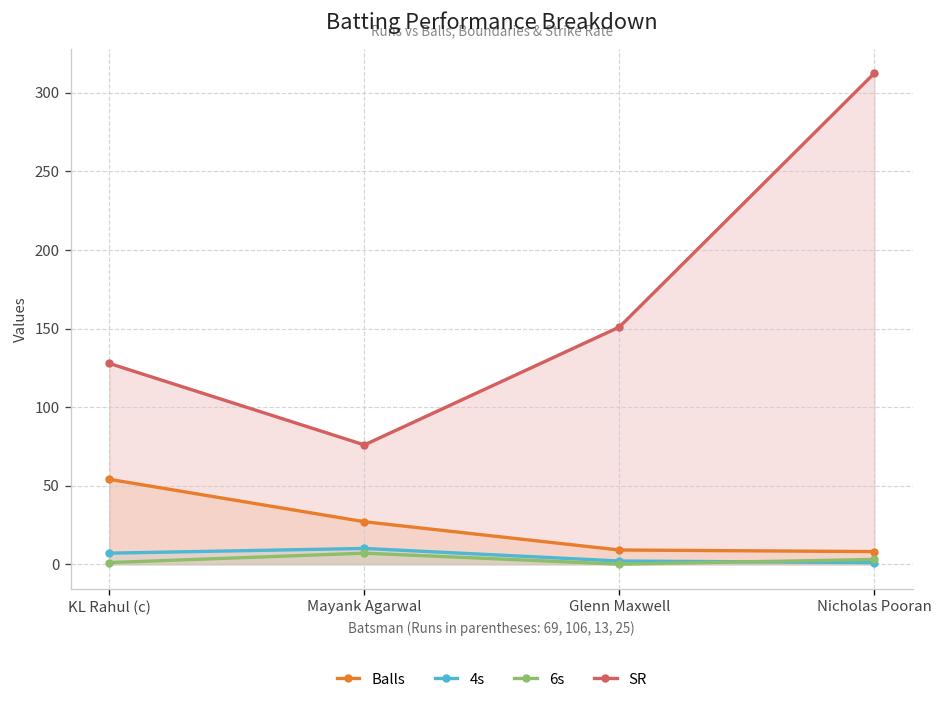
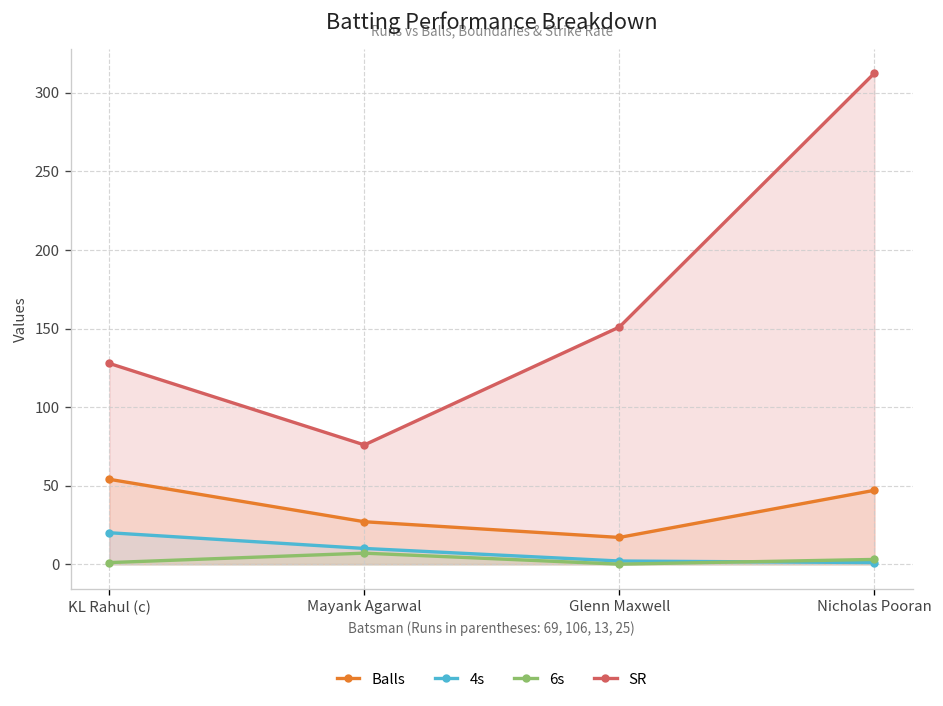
  {
    "Balls": {
      "KL Rahul (c)": 54,
      "Mayank Agarwal": 27,
-     "Glenn Maxwell": 9,
-     "Nicholas Pooran": 8
+     "Glenn Maxwell": 17,
+     "Nicholas Pooran": 47
    },
    "4s": {
-     "KL Rahul (c)": 7,
+     "KL Rahul (c)": 20,
      "Mayank Agarwal": 10,
      "Glenn Maxwell": 2,
      "Nicholas Pooran": 1
    },
    "6s": {
      "KL Rahul (c)": 1,
      "Mayank Agarwal": 7,
      "Glenn Maxwell": 0,
      "Nicholas Pooran": 3
    },
    "SR": {
      "KL Rahul (c)": 128,
      "Mayank Agarwal": 76,
      "Glenn Maxwell": 151,
      "Nicholas Pooran": 313
    }
  }
